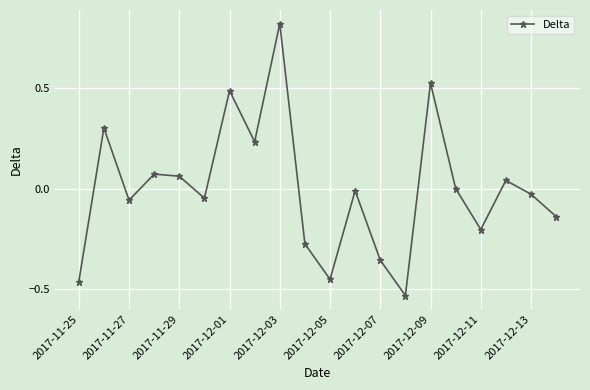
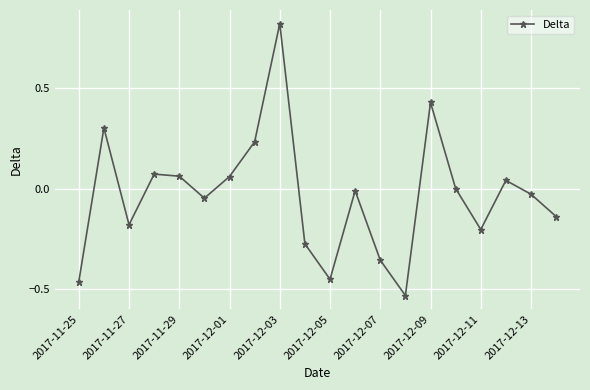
  {
    "2017-11-25": -0.46,
-   "2017-11-27": -0.06,
+   "2017-11-27": -0.18,
    "2017-11-29": 0.06,
-   "2017-12-01": 0.49,
+   "2017-12-01": 0.06,
    "2017-12-03": 0.82,
    "2017-12-05": -0.45,
    "2017-12-07": -0.36,
-   "2017-12-09": 0.52,
+   "2017-12-09": 0.43,
    "2017-12-11": -0.20,
    "2017-12-13": -0.03
  }
